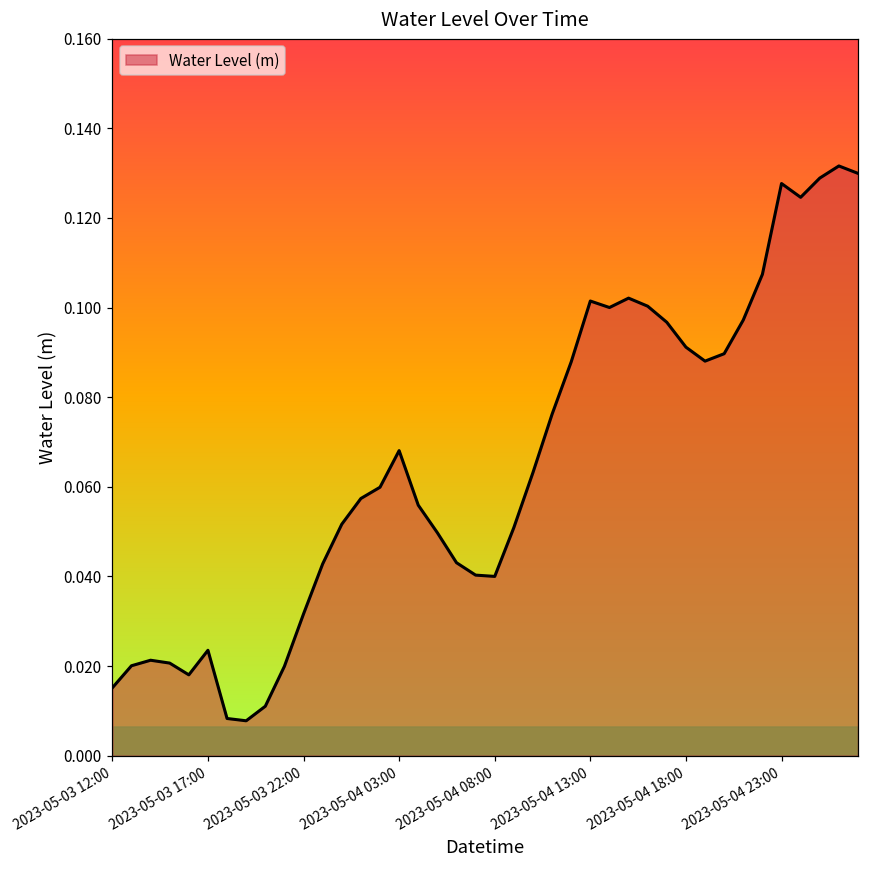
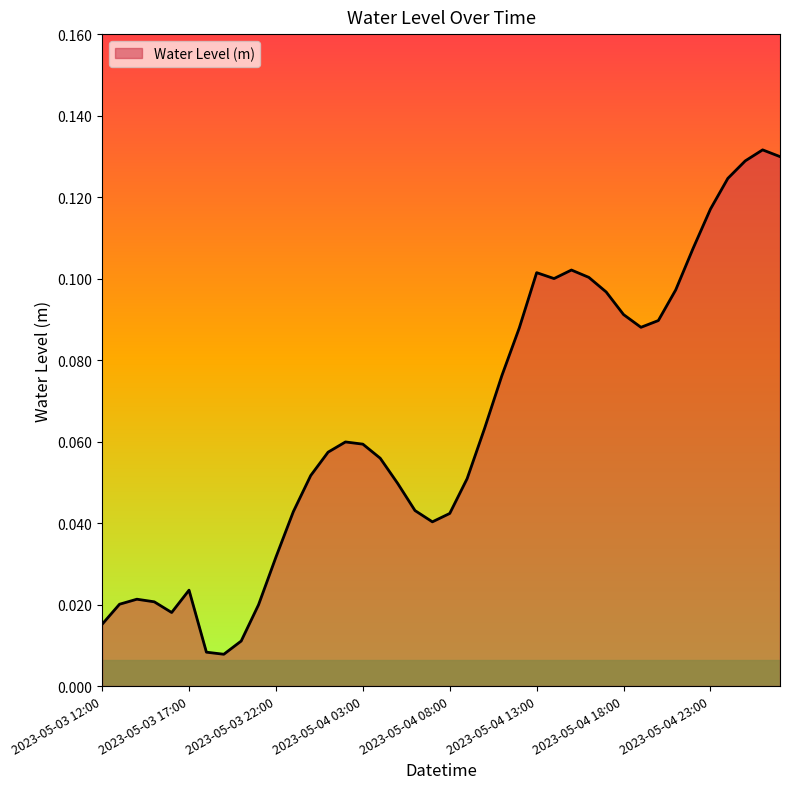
  {
    "2023-05-03 12:00": 0.015,
    "2023-05-03 17:00": 0.024,
    "2023-05-03 22:00": 0.032,
-   "2023-05-04 03:00": 0.068,
-   "2023-05-04 08:00": 0.040,
+   "2023-05-04 03:00": 0.059,
+   "2023-05-04 08:00": 0.042,
    "2023-05-04 13:00": 0.101,
    "2023-05-04 18:00": 0.091,
-   "2023-05-04 23:00": 0.128
+   "2023-05-04 23:00": 0.117
  }
